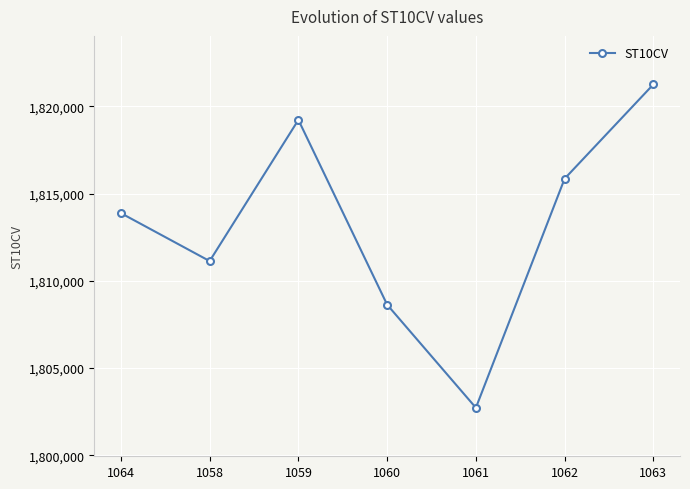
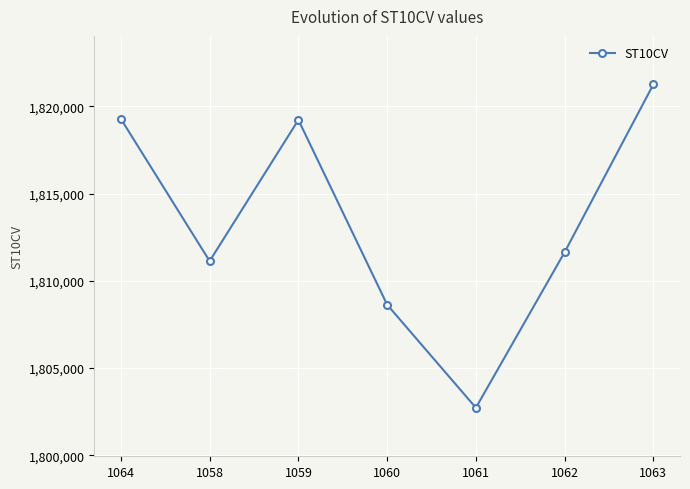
  {
-   "1064": "1,813,900",
+   "1064": "1,819,300",
    "1058": "1,811,100",
    "1059": "1,819,200",
    "1060": "1,808,600",
    "1061": "1,802,700",
-   "1062": "1,815,900",
+   "1062": "1,811,600",
    "1063": "1,821,300"
  }
